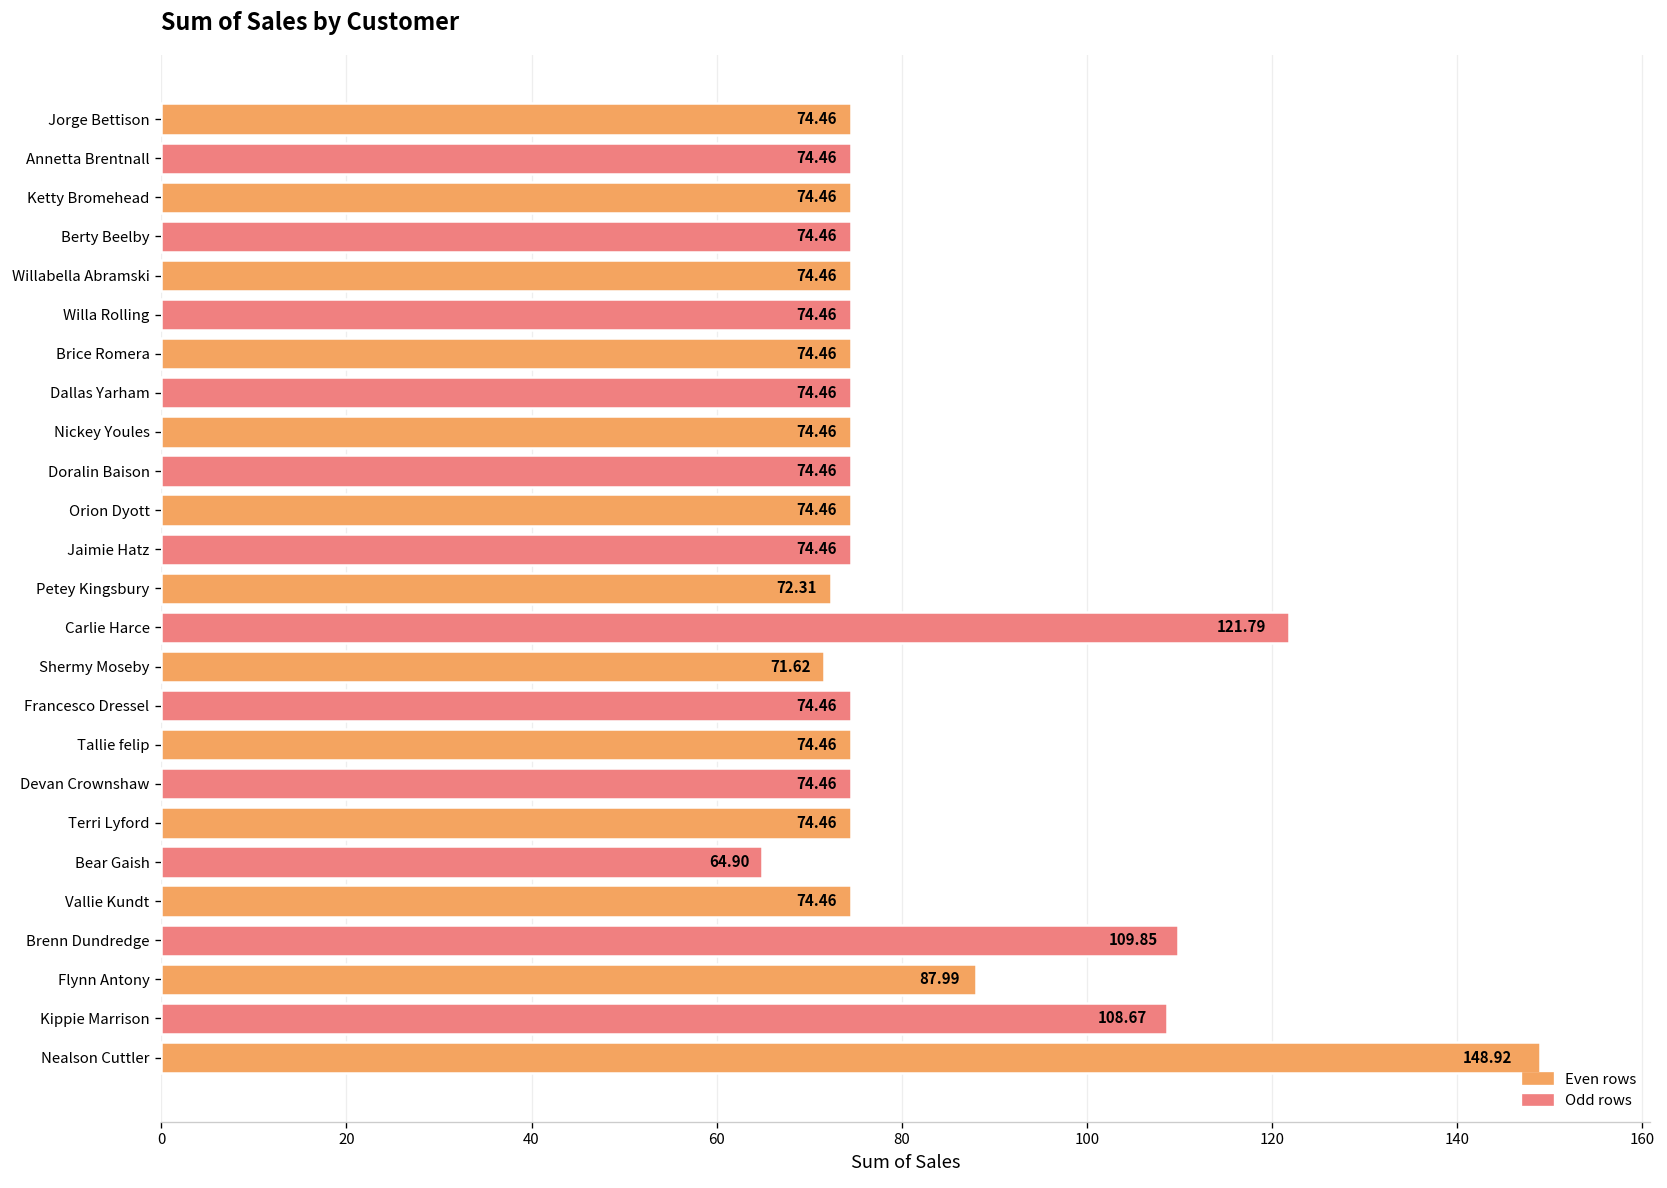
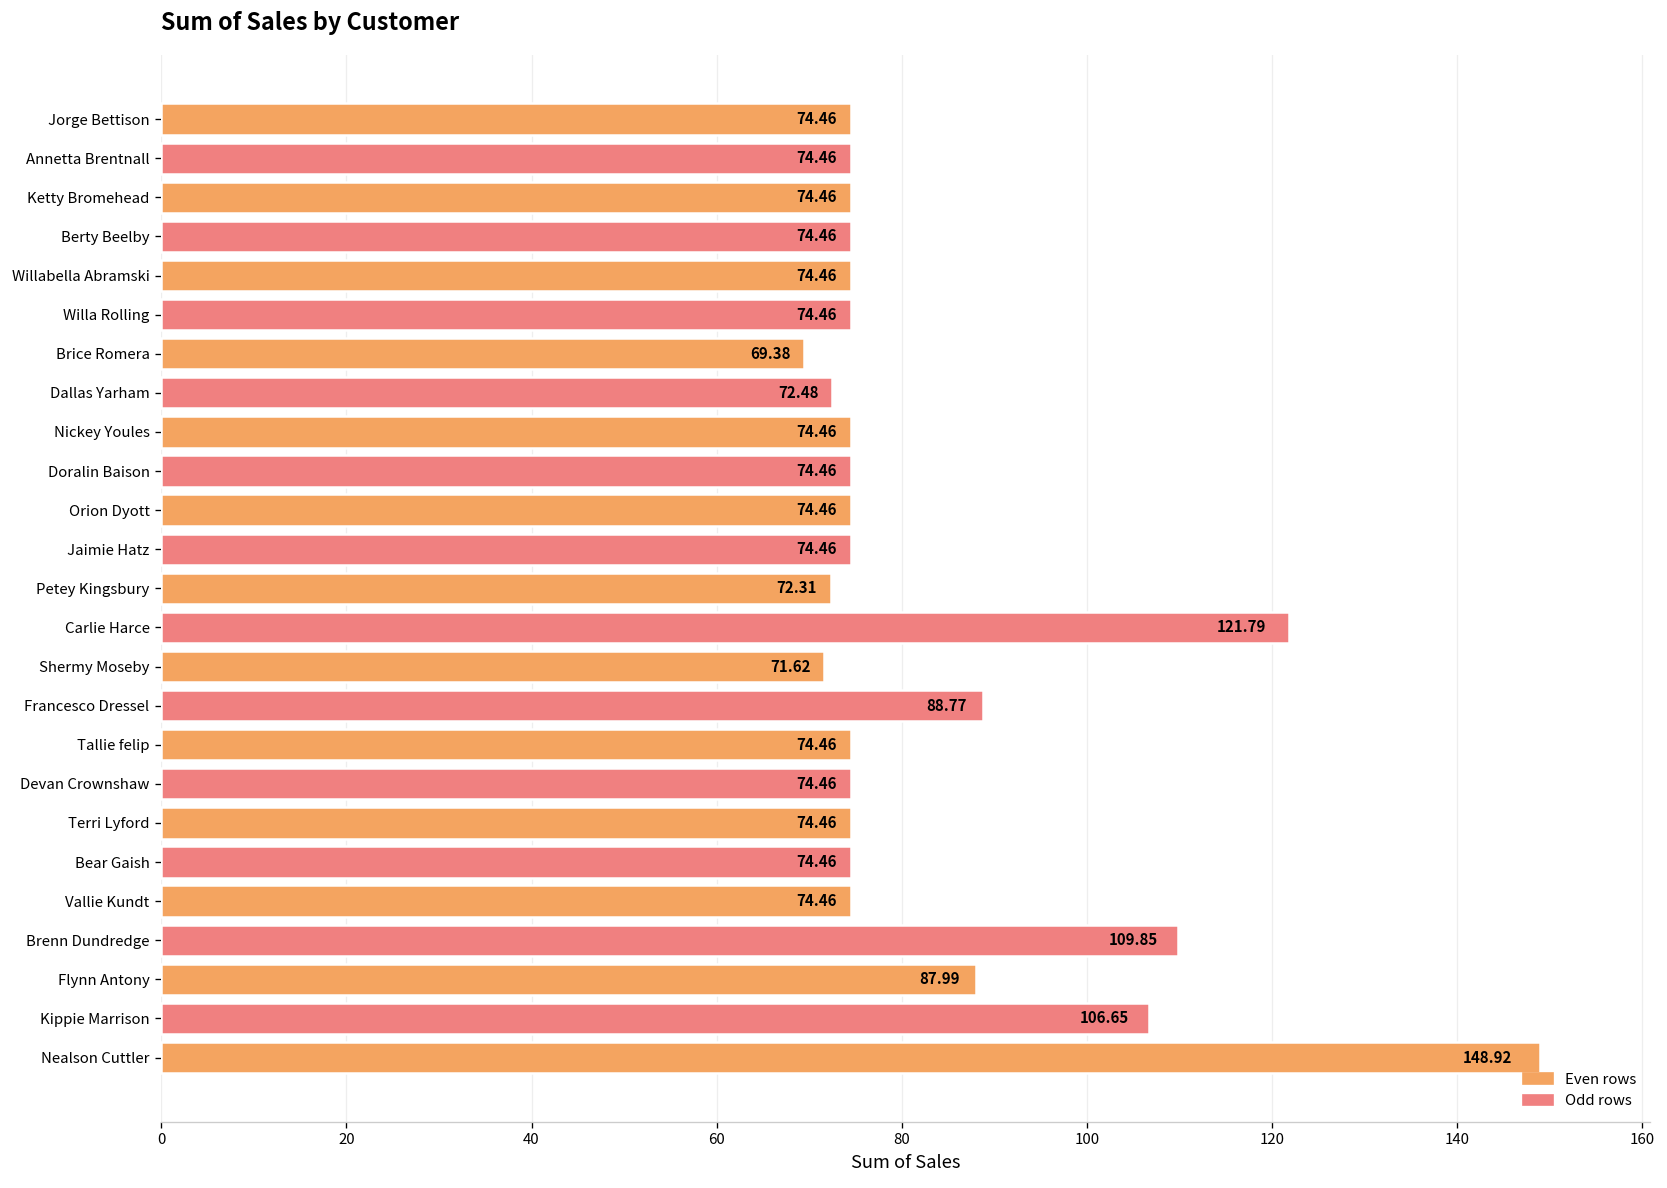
  {
    "Jorge Bettison": 74.46,
    "Annetta Brentnall": 74.46,
    "Ketty Bromehead": 74.46,
    "Berty Beelby": 74.46,
    "Willabella Abramski": 74.46,
    "Willa Rolling": 74.46,
-   "Brice Romera": 74.46,
-   "Dallas Yarham": 74.46,
+   "Brice Romera": 69.38,
+   "Dallas Yarham": 72.48,
    "Nickey Youles": 74.46,
    "Doralin Baison": 74.46,
    "Orion Dyott": 74.46,
    "Jaimie Hatz": 74.46,
    "Petey Kingsbury": 72.31,
    "Carlie Harce": 121.79,
    "Shermy Moseby": 71.62,
-   "Francesco Dressel": 74.46,
+   "Francesco Dressel": 88.77,
    "Tallie felip": 74.46,
    "Devan Crownshaw": 74.46,
    "Terri Lyford": 74.46,
-   "Bear Gaish": 64.90,
+   "Bear Gaish": 74.46,
    "Vallie Kundt": 74.46,
    "Brenn Dundredge": 109.85,
    "Flynn Antony": 87.99,
-   "Kippie Marrison": 108.67,
+   "Kippie Marrison": 106.65,
    "Nealson Cuttler": 148.92
  }
